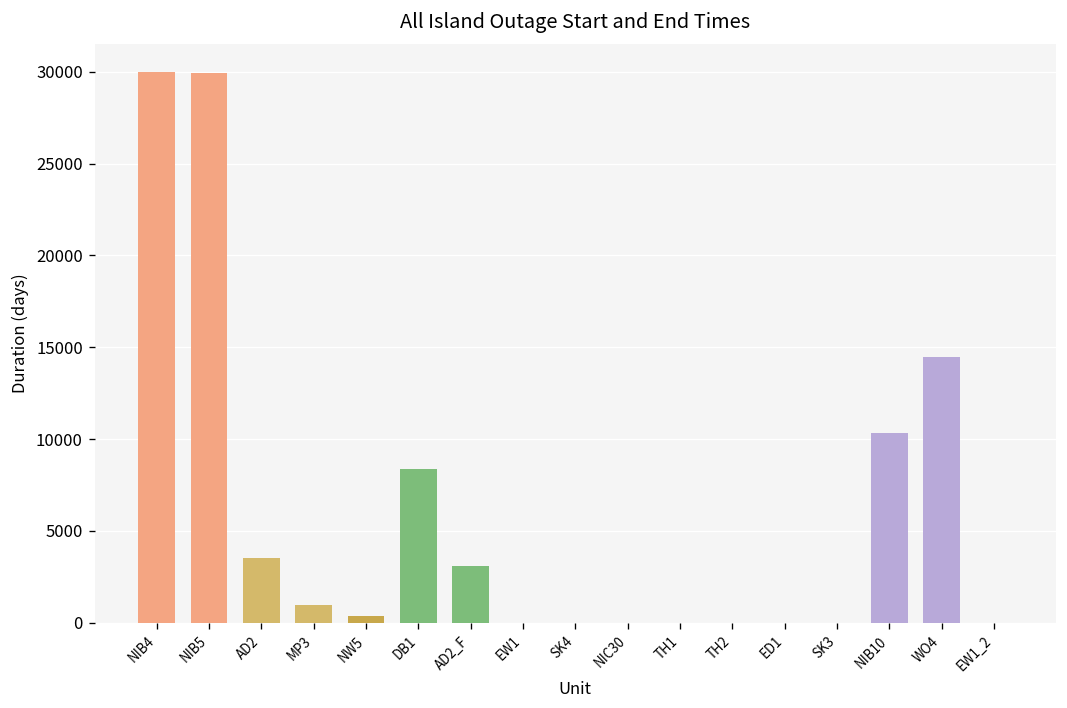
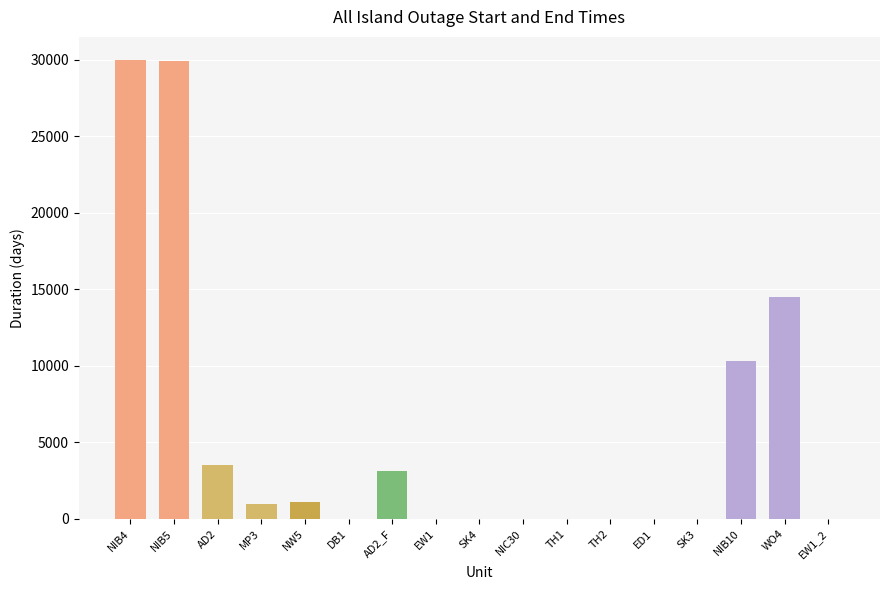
  {
    "NIB4": 30000,
    "NIB5": 30000,
    "AD2": 3500,
    "MP3": 1000,
-   "NW5": 400,
-   "DB1": 8400,
+   "NW5": 1100,
+   "DB1": 0,
    "AD2_F": 3100,
    "NIB10": 10300,
    "WO4": 14500
  }
